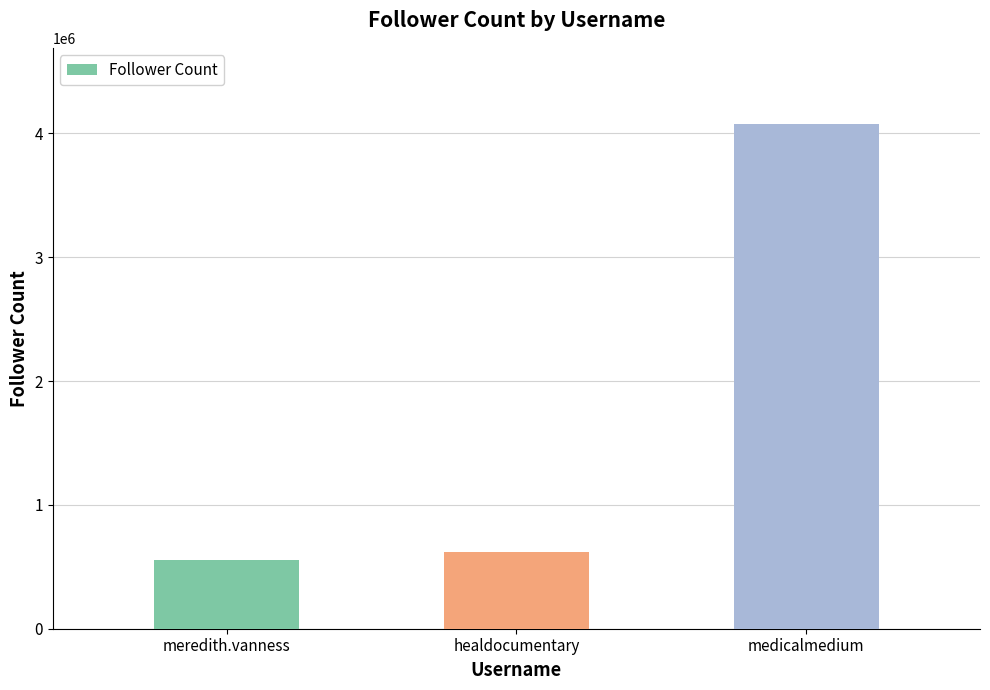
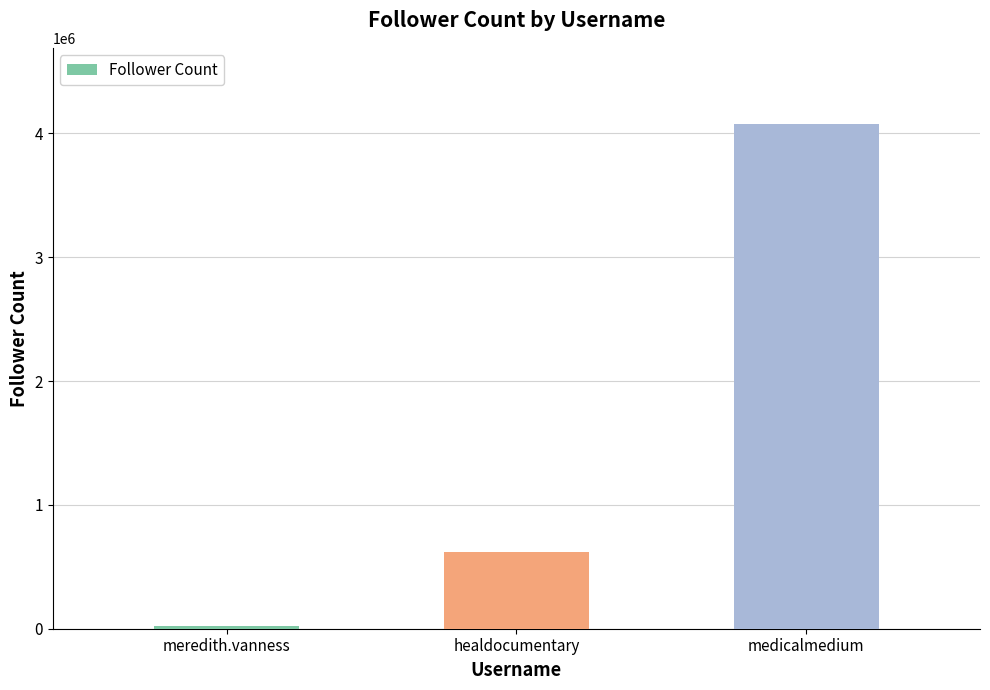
  {
-   "meredith.vanness": 560000,
+   "meredith.vanness": 30000,
    "healdocumentary": 620000,
    "medicalmedium": 4080000
  }
